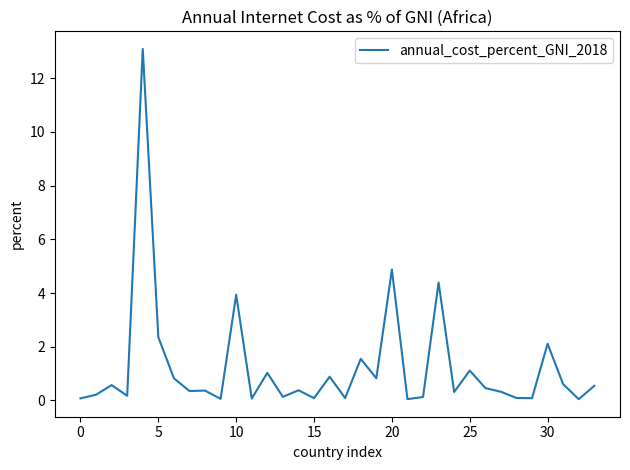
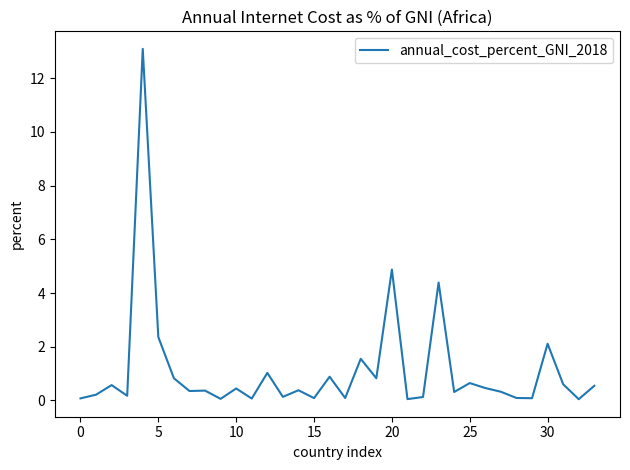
  {
    "0": 0.1,
    "5": 2.4,
-   "10": 3.9,
+   "10": 0.4,
    "15": 0.1,
    "20": 4.9,
-   "25": 1.1,
+   "25": 0.6,
    "30": 2.1
  }
